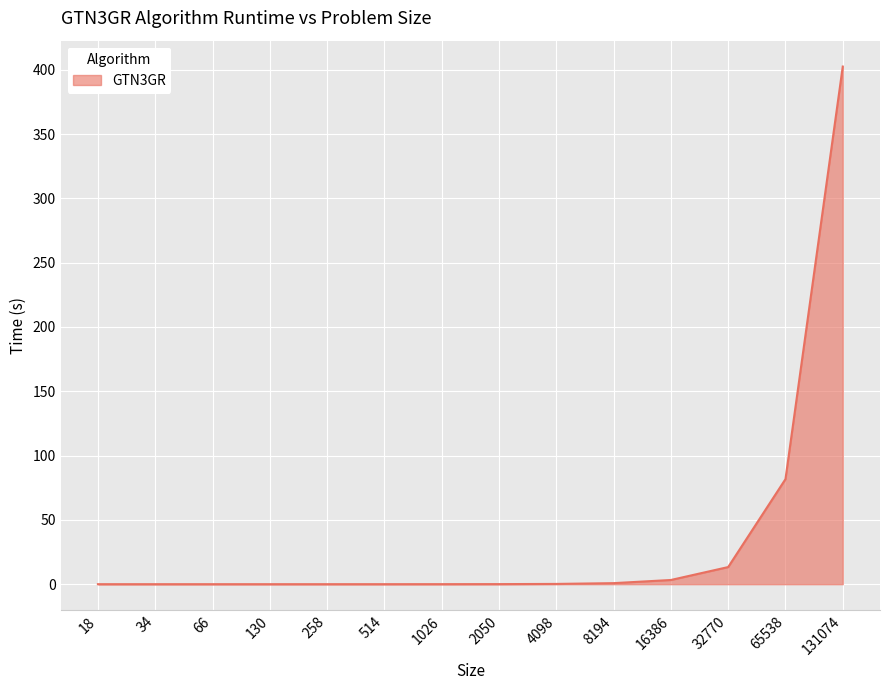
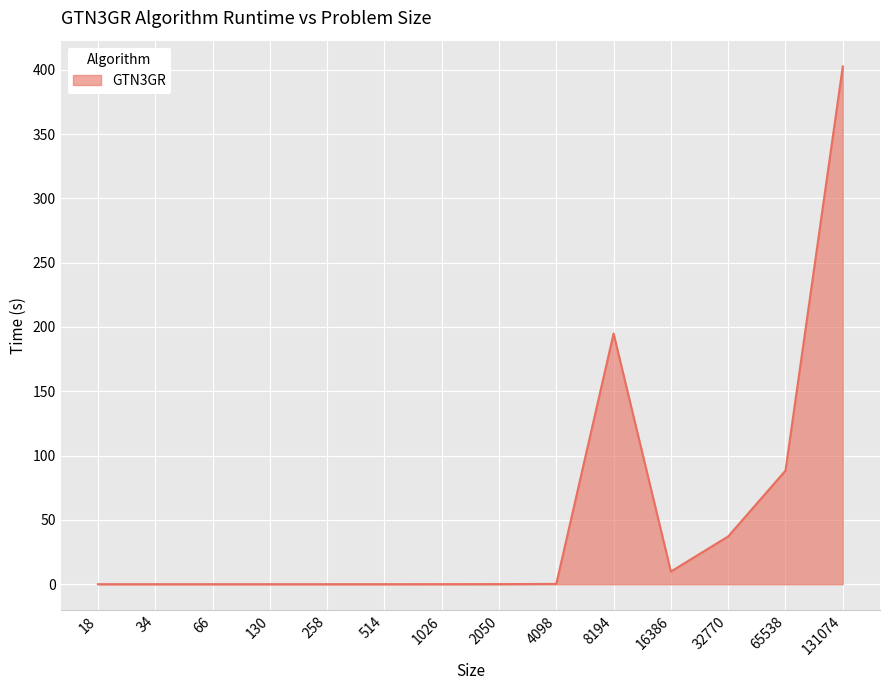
  {
    "18": 0,
    "34": 0,
    "66": 0,
    "130": 0,
    "258": 0,
    "514": 0,
    "1026": 0,
    "2050": 0,
    "4098": 0,
-   "8194": 1,
-   "16386": 3,
-   "32770": 13,
-   "65538": 82,
+   "8194": 195,
+   "16386": 10,
+   "32770": 37,
+   "65538": 88,
    "131074": 402
  }
